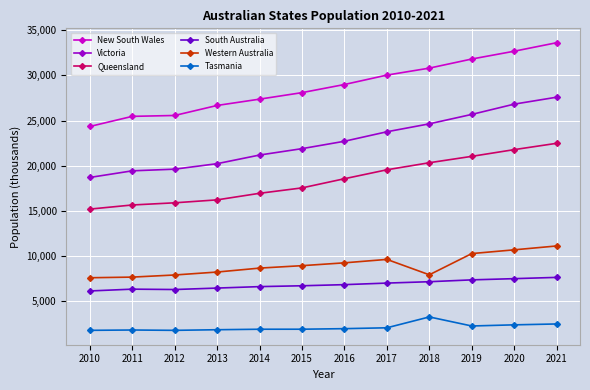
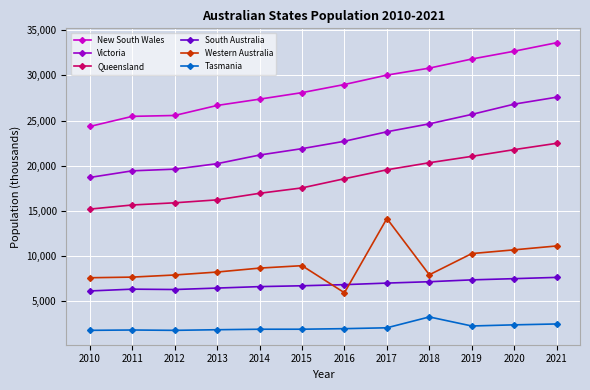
  {
    "Queensland": {
      "2010": "15,000",
      "2011": "16,000",
      "2012": "16,000",
      "2013": "16,000",
      "2014": "17,000",
      "2015": "18,000",
      "2016": "19,000",
      "2017": "20,000",
      "2018": "20,000",
      "2019": "21,000",
      "2020": "22,000",
      "2021": "22,000"
    },
    "Western Australia": {
      "2010": "8,000",
      "2011": "8,000",
      "2012": "8,000",
      "2013": "8,000",
      "2014": "9,000",
      "2015": "9,000",
-     "2016": "9,000",
-     "2017": "10,000",
+     "2016": "6,000",
+     "2017": "14,000",
      "2018": "8,000",
      "2019": "10,000",
      "2020": "11,000",
      "2021": "11,000"
    },
    "Tasmania": {
      "2010": "2,000",
      "2011": "2,000",
      "2012": "2,000",
      "2013": "2,000",
      "2014": "2,000",
      "2015": "2,000",
      "2016": "2,000",
      "2017": "2,000",
      "2018": "3,000",
      "2019": "2,000",
      "2020": "2,000",
      "2021": "2,000"
    }
  }
